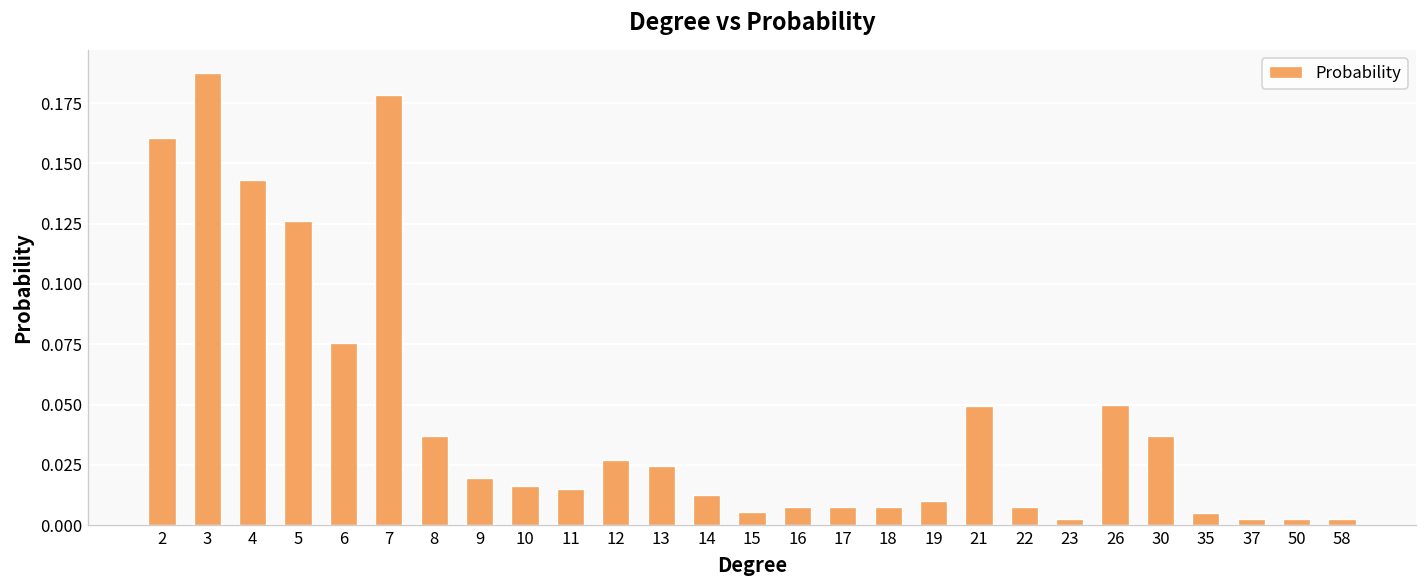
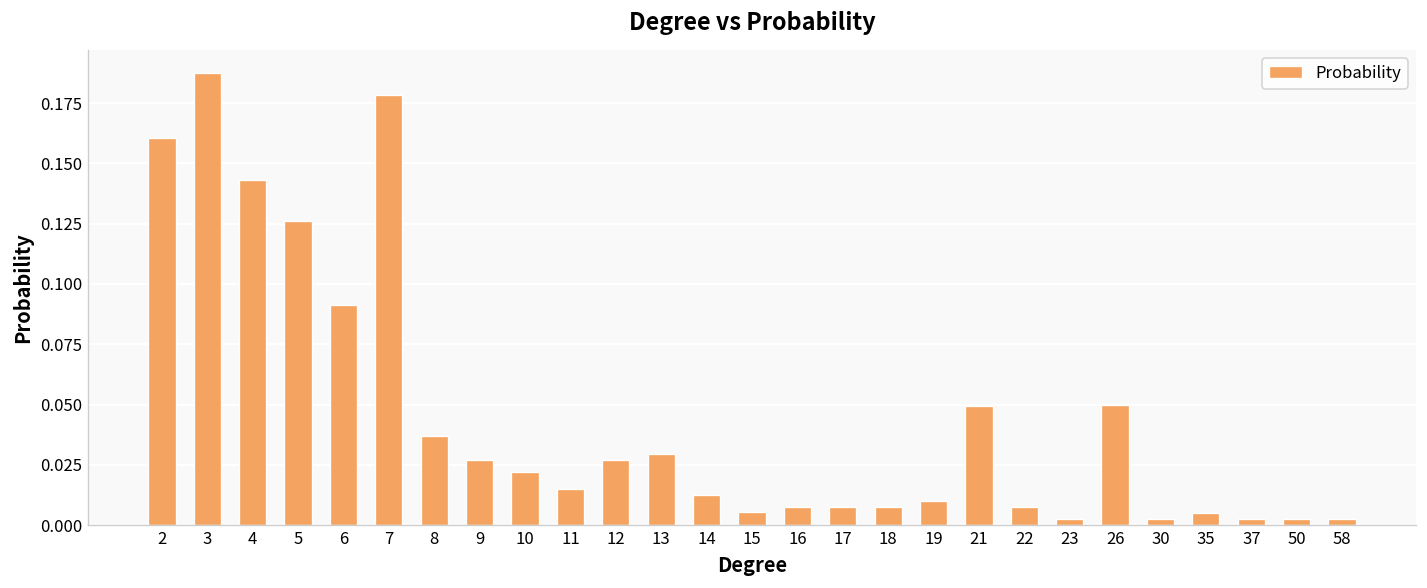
  {
    "2": 0.160,
    "3": 0.188,
    "4": 0.143,
    "5": 0.126,
-   "6": 0.076,
+   "6": 0.091,
    "7": 0.178,
    "8": 0.037,
-   "9": 0.019,
-   "10": 0.016,
+   "9": 0.027,
+   "10": 0.022,
    "11": 0.015,
    "12": 0.027,
-   "13": 0.025,
+   "13": 0.030,
    "14": 0.012,
    "15": 0.006,
    "16": 0.007,
    "17": 0.007,
    "18": 0.007,
    "19": 0.010,
    "21": 0.050,
    "22": 0.007,
    "23": 0.002,
    "26": 0.050,
-   "30": 0.037,
+   "30": 0.002,
    "35": 0.005,
    "37": 0.002,
    "50": 0.002,
    "58": 0.002
  }
